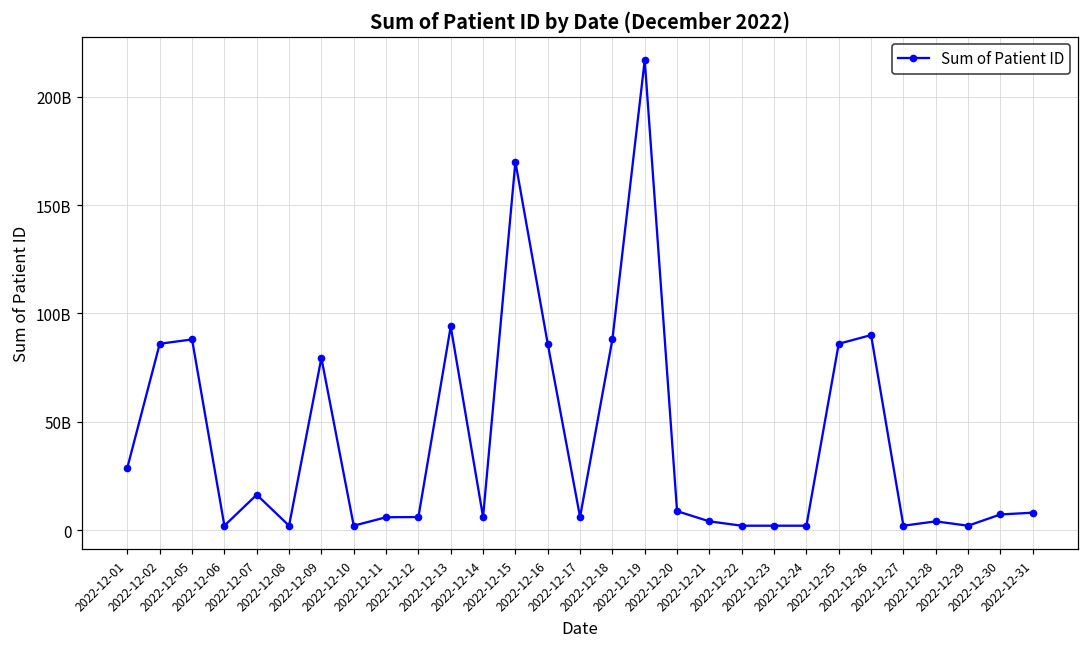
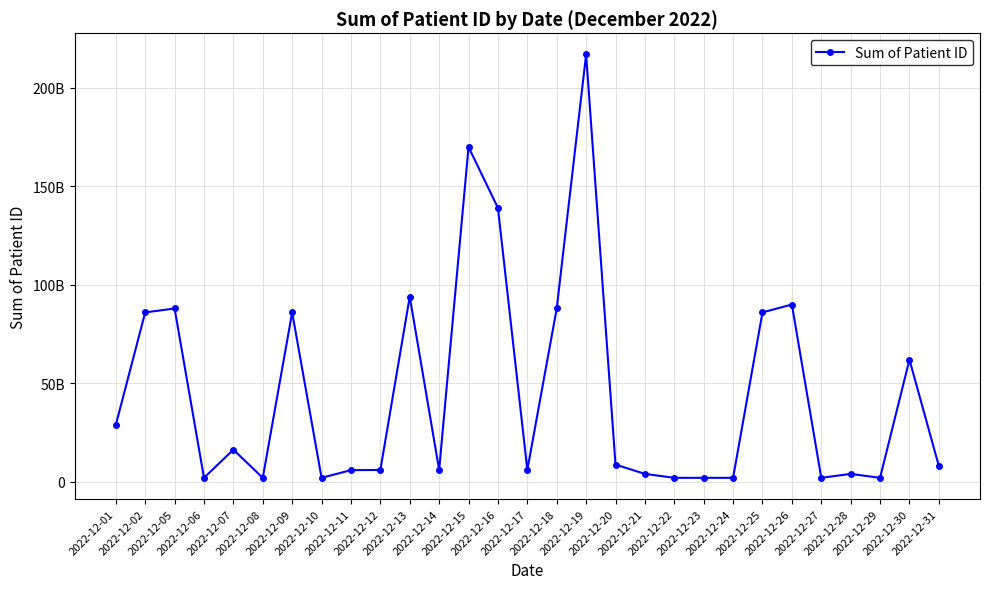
  {
    "2022-12-01": 29000000000,
    "2022-12-02": 86000000000,
    "2022-12-05": 88000000000,
    "2022-12-06": 2000000000,
    "2022-12-07": 16000000000,
    "2022-12-08": 2000000000,
-   "2022-12-09": 79000000000,
+   "2022-12-09": 86000000000,
    "2022-12-10": 2000000000,
    "2022-12-11": 6000000000,
    "2022-12-12": 6000000000,
    "2022-12-13": 94000000000,
    "2022-12-14": 6000000000,
    "2022-12-15": 170000000000,
-   "2022-12-16": 86000000000,
+   "2022-12-16": 139000000000,
    "2022-12-17": 6000000000,
    "2022-12-18": 88000000000,
    "2022-12-19": 217000000000,
    "2022-12-20": 9000000000,
    "2022-12-21": 4000000000,
    "2022-12-22": 2000000000,
    "2022-12-23": 2000000000,
    "2022-12-24": 2000000000,
    "2022-12-25": 86000000000,
    "2022-12-26": 90000000000,
    "2022-12-27": 2000000000,
    "2022-12-28": 4000000000,
    "2022-12-29": 2000000000,
-   "2022-12-30": 7000000000,
+   "2022-12-30": 62000000000,
    "2022-12-31": 8000000000
  }
